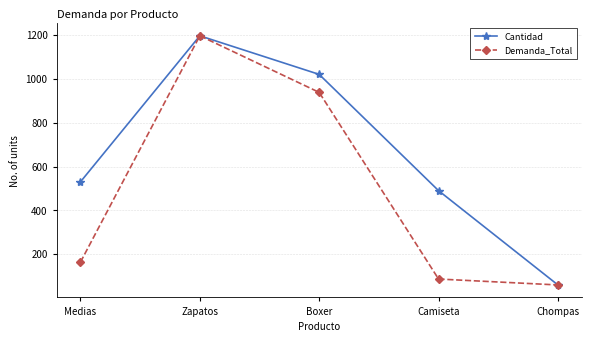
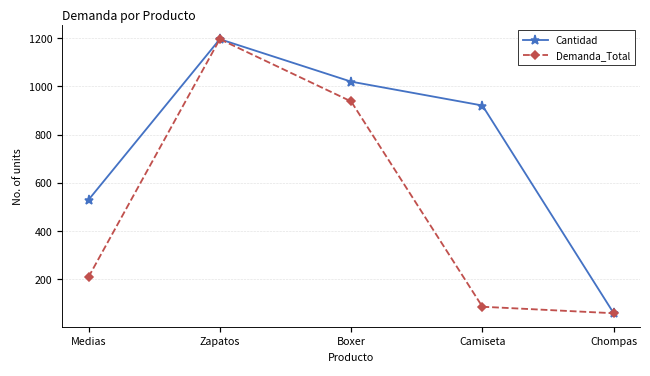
  {
    "Cantidad": {
      "Medias": 530,
      "Boxer": 1020,
-     "Camiseta": 490
+     "Camiseta": 920
    },
    "Demanda_Total": {
-     "Medias": 160,
+     "Medias": 210,
      "Boxer": 940,
      "Camiseta": 90
    }
  }
